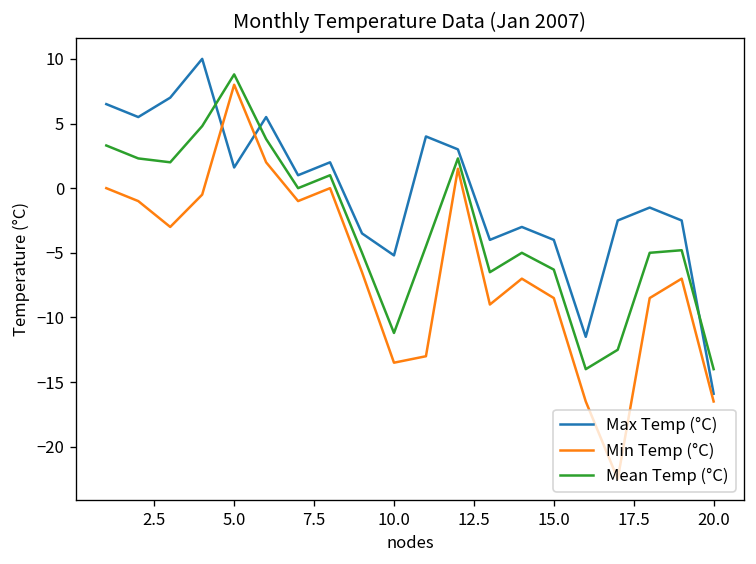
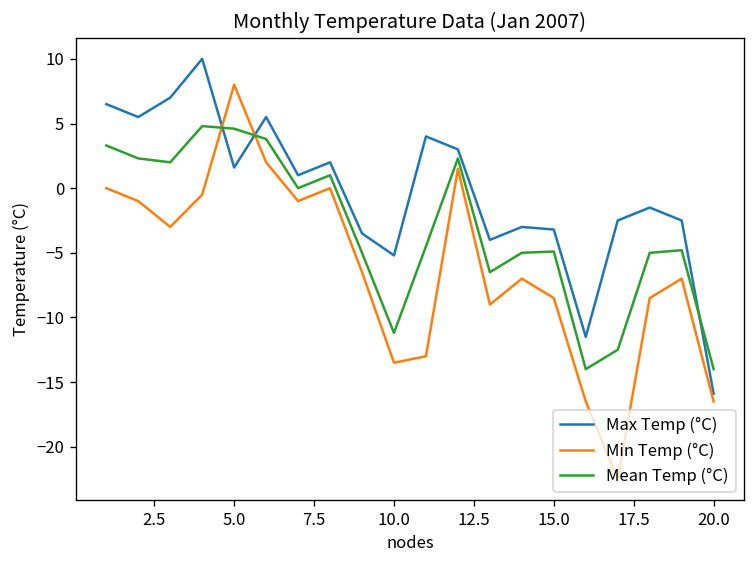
  {
    "Max Temp (°C)": {
      "5.0": 1.6,
      "10.0": -5.2,
-     "15.0": -4.0,
+     "15.0": -3.2,
      "20.0": -15.9
    },
    "Min Temp (°C)": {
      "5.0": 8.0,
      "10.0": -13.5,
      "15.0": -8.5,
      "20.0": -16.5
    },
    "Mean Temp (°C)": {
-     "5.0": 8.8,
+     "5.0": 4.6,
      "10.0": -11.2,
-     "15.0": -6.3,
+     "15.0": -4.9,
      "20.0": -14.0
    }
  }
